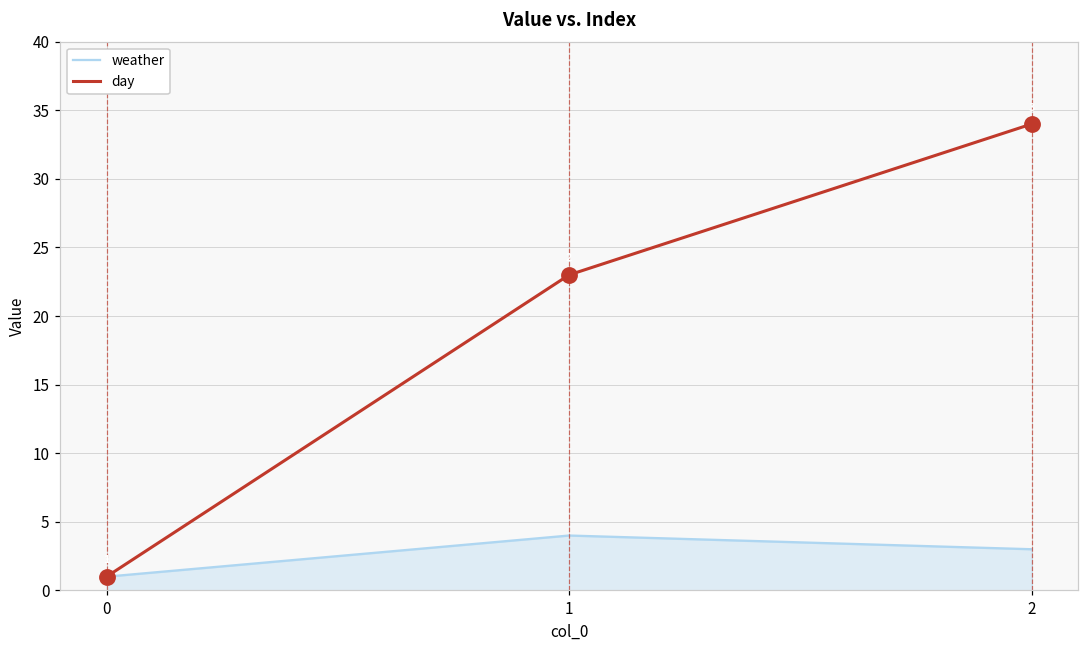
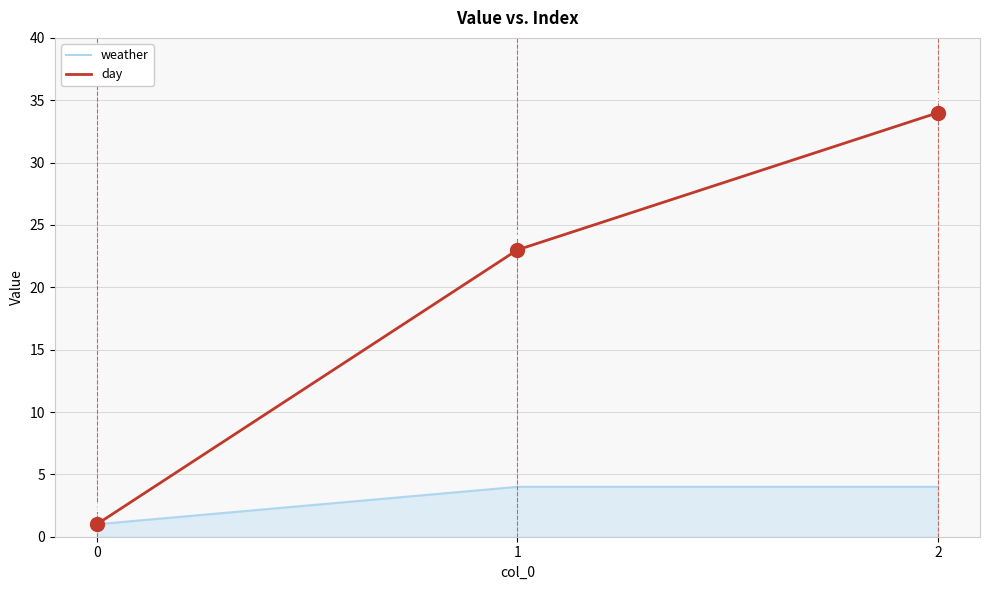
  {
    "weather": {
      "1": 4,
-     "2": 3
+     "2": 4
    }
  }
